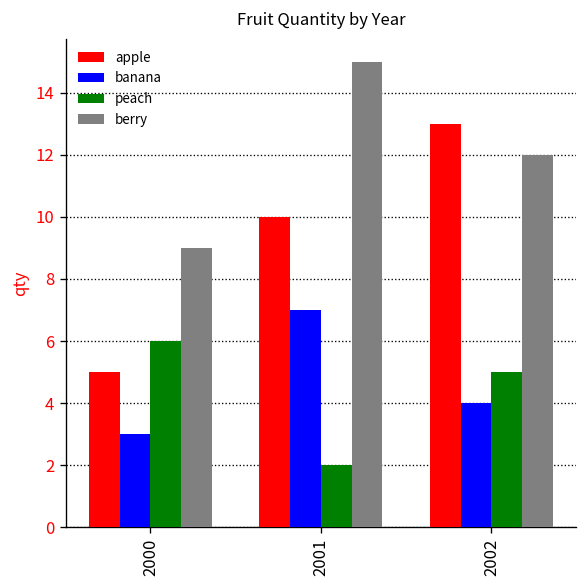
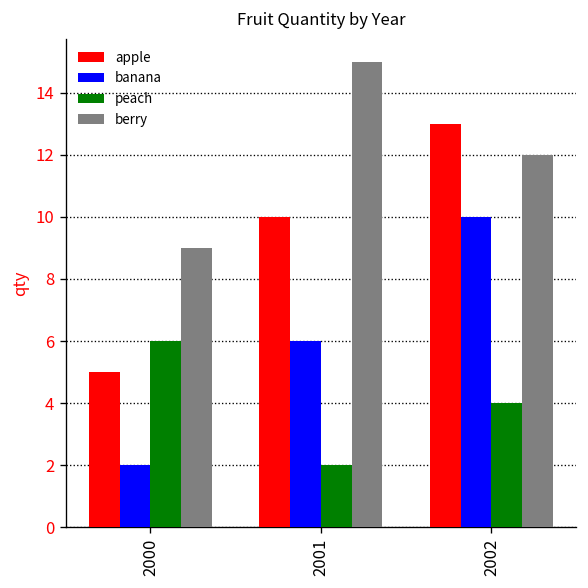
  {
    "apple": {
      "2000": 5,
      "2001": 10,
      "2002": 13
    },
    "banana": {
-     "2000": 3,
-     "2001": 7,
-     "2002": 4
+     "2000": 2,
+     "2001": 6,
+     "2002": 10
    },
    "peach": {
      "2000": 6,
      "2001": 2,
-     "2002": 5
+     "2002": 4
    },
    "berry": {
      "2000": 9,
      "2001": 15,
      "2002": 12
    }
  }
